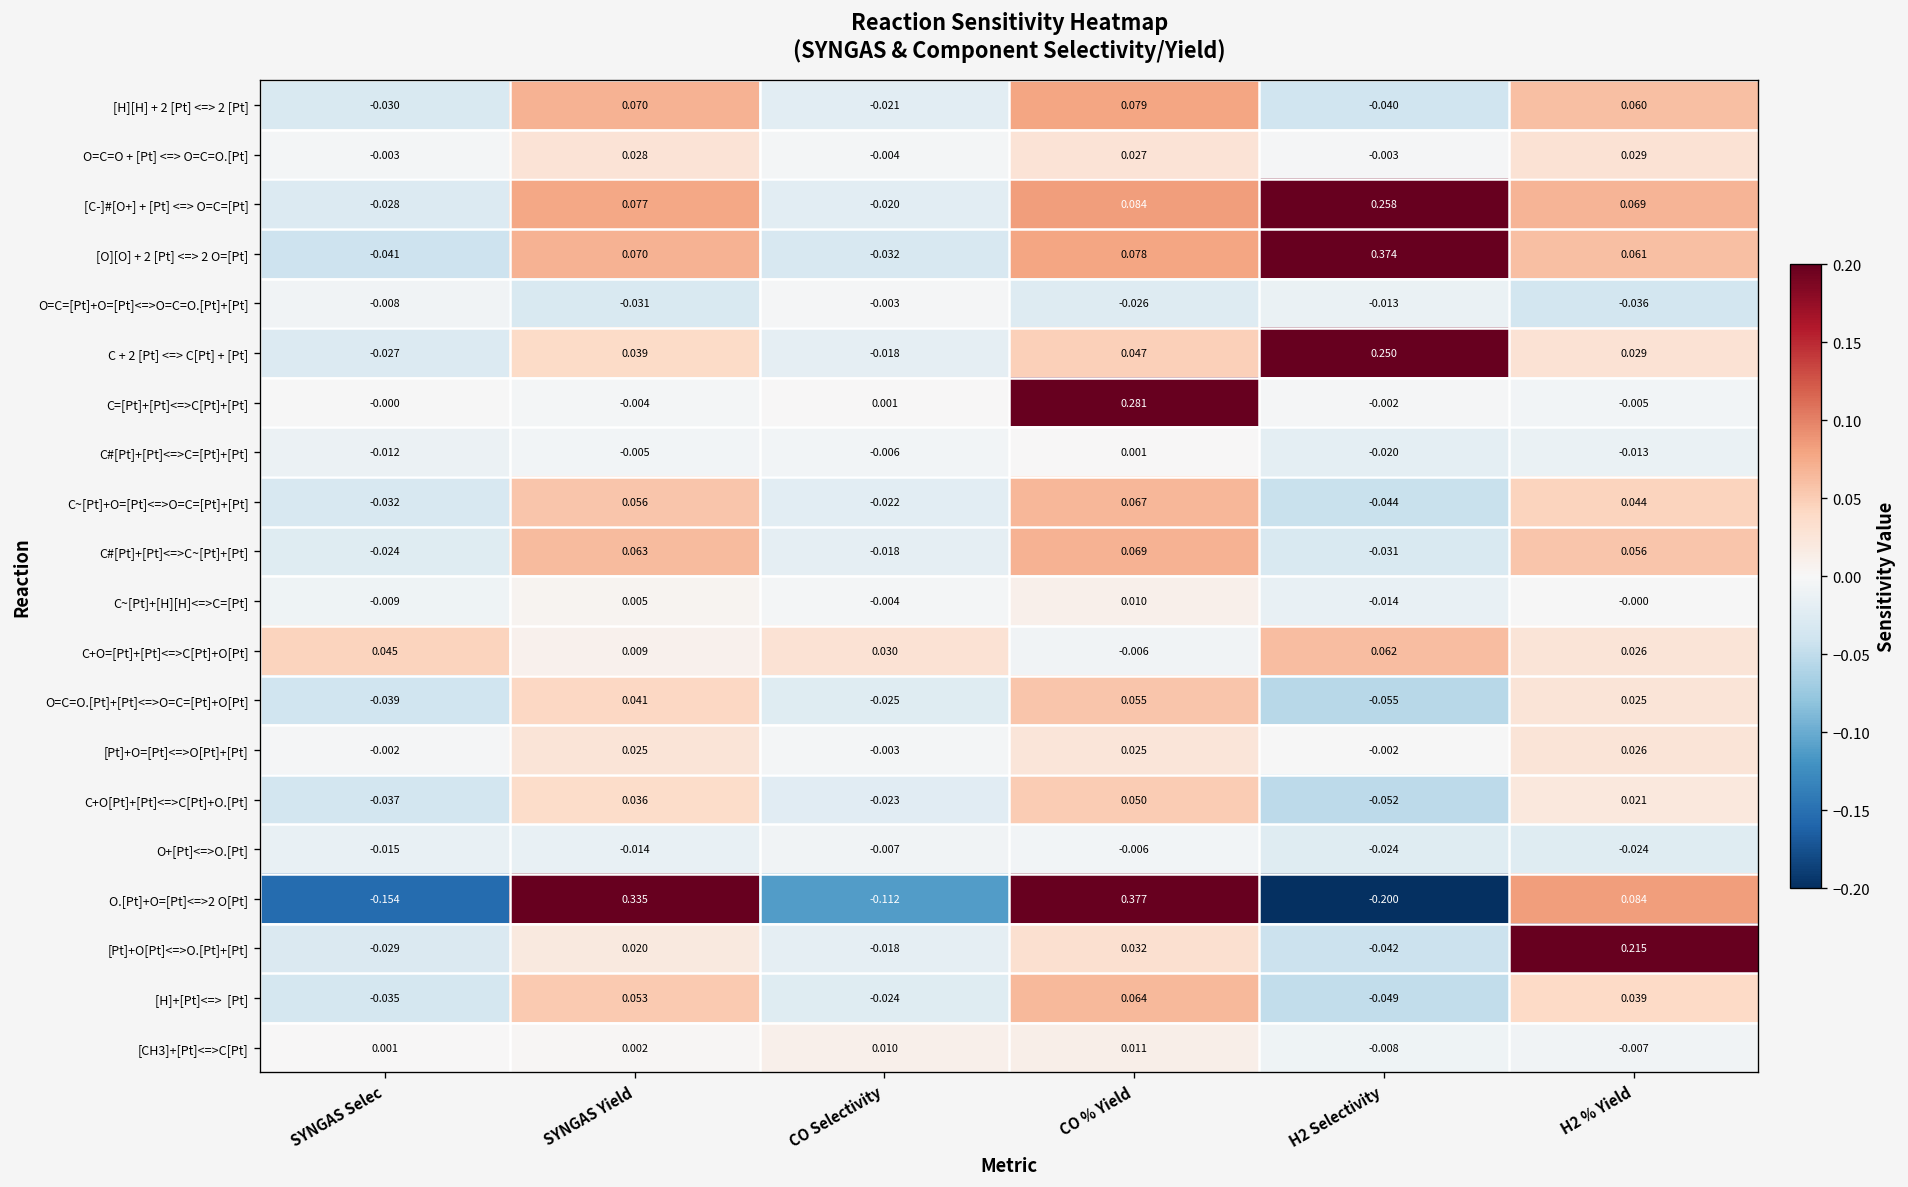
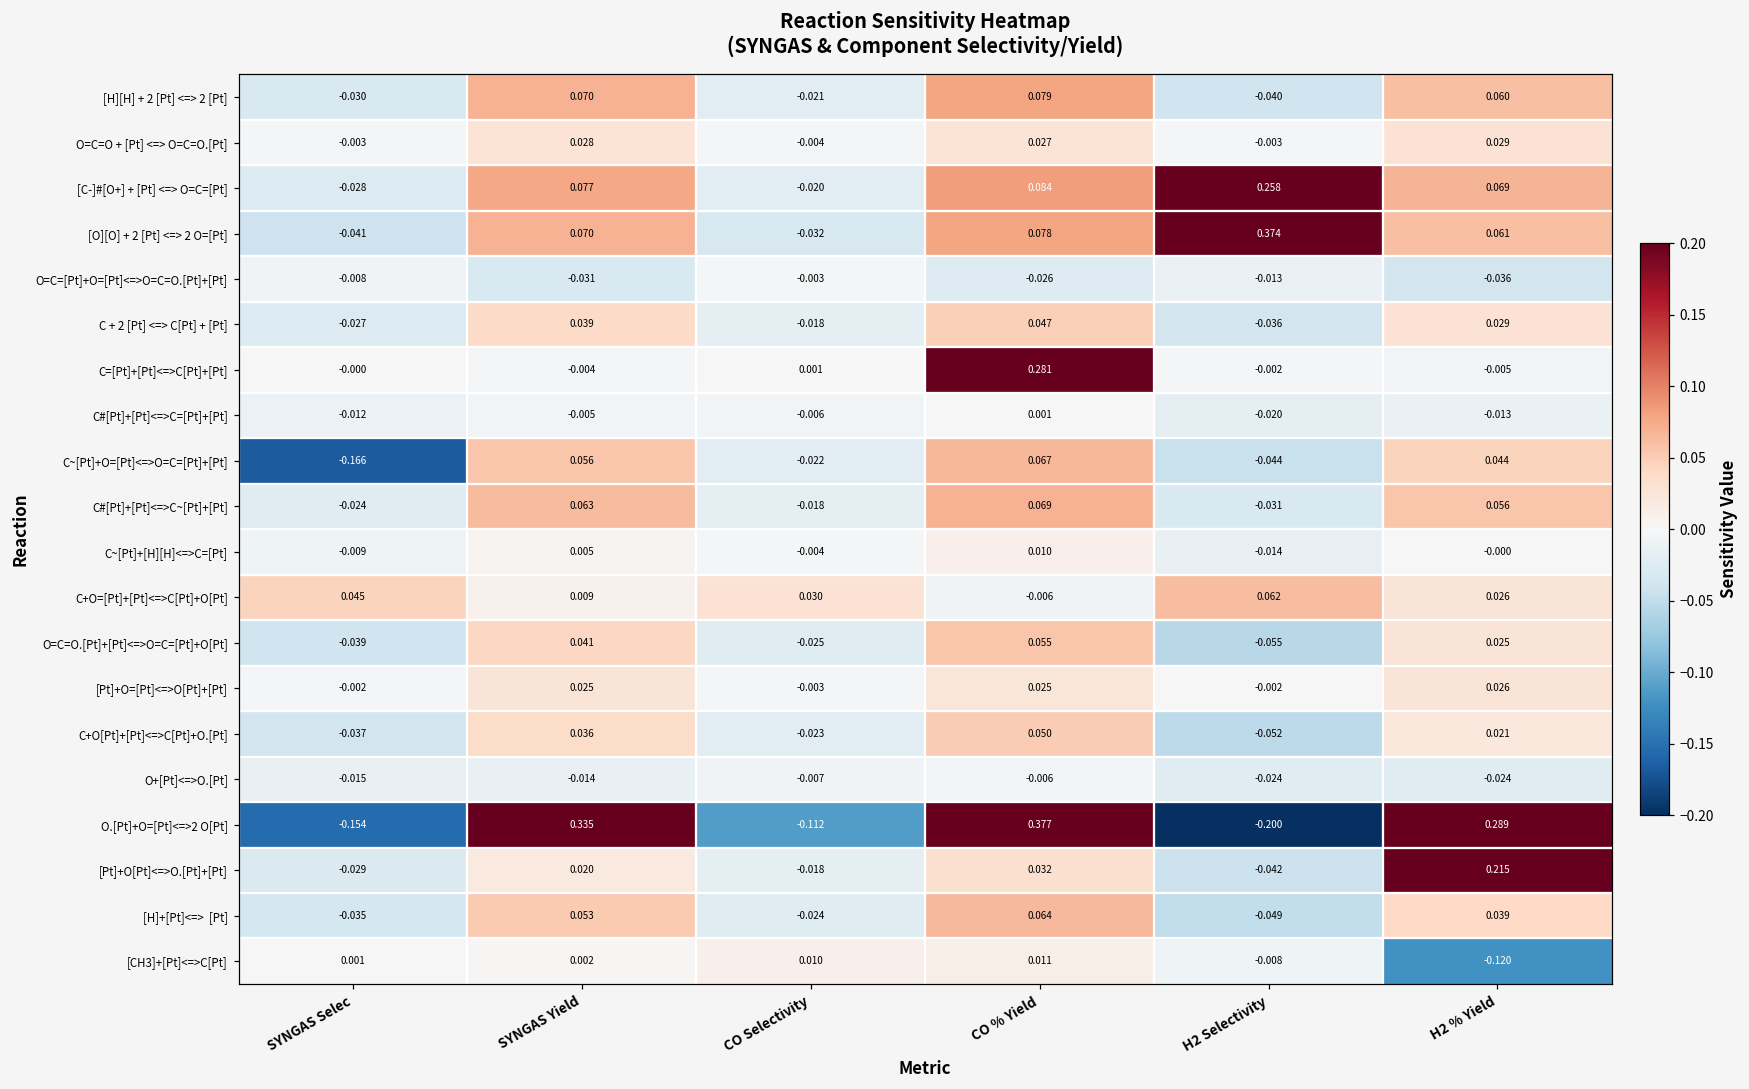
  {
    "[H][H] + 2 [Pt] <=> 2 [Pt]": {
      "SYNGAS Selec": -0.030,
      "SYNGAS Yield": 0.070,
      "CO Selectivity": -0.021,
      "CO % Yield": 0.079,
      "H2 Selectivity": -0.040,
      "H2 % Yield": 0.060
    },
    "O=C=O + [Pt] <=> O=C=O.[Pt]": {
      "SYNGAS Selec": -0.003,
      "SYNGAS Yield": 0.028,
      "CO Selectivity": -0.004,
      "CO % Yield": 0.027,
      "H2 Selectivity": -0.003,
      "H2 % Yield": 0.029
    },
    "[C-]#[O+] + [Pt] <=> O=C=[Pt]": {
      "SYNGAS Selec": -0.028,
      "SYNGAS Yield": 0.077,
      "CO Selectivity": -0.020,
      "CO % Yield": 0.084,
      "H2 Selectivity": 0.258,
      "H2 % Yield": 0.069
    },
    "[O][O] + 2 [Pt] <=> 2 O=[Pt]": {
      "SYNGAS Selec": -0.041,
      "SYNGAS Yield": 0.070,
      "CO Selectivity": -0.032,
      "CO % Yield": 0.078,
      "H2 Selectivity": 0.374,
      "H2 % Yield": 0.061
    },
    "O=C=[Pt]+O=[Pt]<=>O=C=O.[Pt]+[Pt]": {
      "SYNGAS Selec": -0.008,
      "SYNGAS Yield": -0.031,
      "CO Selectivity": -0.003,
      "CO % Yield": -0.026,
      "H2 Selectivity": -0.013,
      "H2 % Yield": -0.036
    },
    "C + 2 [Pt] <=> C[Pt] + [Pt]": {
      "SYNGAS Selec": -0.027,
      "SYNGAS Yield": 0.039,
      "CO Selectivity": -0.018,
      "CO % Yield": 0.047,
-     "H2 Selectivity": 0.250,
+     "H2 Selectivity": -0.036,
      "H2 % Yield": 0.029
    },
    "C=[Pt]+[Pt]<=>C[Pt]+[Pt]": {
      "SYNGAS Selec": -0.000,
      "SYNGAS Yield": -0.004,
      "CO Selectivity": 0.001,
      "CO % Yield": 0.281,
      "H2 Selectivity": -0.002,
      "H2 % Yield": -0.005
    },
    "C#[Pt]+[Pt]<=>C=[Pt]+[Pt]": {
      "SYNGAS Selec": -0.012,
      "SYNGAS Yield": -0.005,
      "CO Selectivity": -0.006,
      "CO % Yield": 0.001,
      "H2 Selectivity": -0.020,
      "H2 % Yield": -0.013
    },
    "C~[Pt]+O=[Pt]<=>O=C=[Pt]+[Pt]": {
-     "SYNGAS Selec": -0.032,
+     "SYNGAS Selec": -0.166,
      "SYNGAS Yield": 0.056,
      "CO Selectivity": -0.022,
      "CO % Yield": 0.067,
      "H2 Selectivity": -0.044,
      "H2 % Yield": 0.044
    },
    "C#[Pt]+[Pt]<=>C~[Pt]+[Pt]": {
      "SYNGAS Selec": -0.024,
      "SYNGAS Yield": 0.063,
      "CO Selectivity": -0.018,
      "CO % Yield": 0.069,
      "H2 Selectivity": -0.031,
      "H2 % Yield": 0.056
    },
    "C~[Pt]+[H][H]<=>C=[Pt]": {
      "SYNGAS Selec": -0.009,
      "SYNGAS Yield": 0.005,
      "CO Selectivity": -0.004,
      "CO % Yield": 0.010,
      "H2 Selectivity": -0.014,
      "H2 % Yield": -0.000
    },
    "C+O=[Pt]+[Pt]<=>C[Pt]+O[Pt]": {
      "SYNGAS Selec": 0.045,
      "SYNGAS Yield": 0.009,
      "CO Selectivity": 0.030,
      "CO % Yield": -0.006,
      "H2 Selectivity": 0.062,
      "H2 % Yield": 0.026
    },
    "O=C=O.[Pt]+[Pt]<=>O=C=[Pt]+O[Pt]": {
      "SYNGAS Selec": -0.039,
      "SYNGAS Yield": 0.041,
      "CO Selectivity": -0.025,
      "CO % Yield": 0.055,
      "H2 Selectivity": -0.055,
      "H2 % Yield": 0.025
    },
    "[Pt]+O=[Pt]<=>O[Pt]+[Pt]": {
      "SYNGAS Selec": -0.002,
      "SYNGAS Yield": 0.025,
      "CO Selectivity": -0.003,
      "CO % Yield": 0.025,
      "H2 Selectivity": -0.002,
      "H2 % Yield": 0.026
    },
    "C+O[Pt]+[Pt]<=>C[Pt]+O.[Pt]": {
      "SYNGAS Selec": -0.037,
      "SYNGAS Yield": 0.036,
      "CO Selectivity": -0.023,
      "CO % Yield": 0.050,
      "H2 Selectivity": -0.052,
      "H2 % Yield": 0.021
    },
    "O+[Pt]<=>O.[Pt]": {
      "SYNGAS Selec": -0.015,
      "SYNGAS Yield": -0.014,
      "CO Selectivity": -0.007,
      "CO % Yield": -0.006,
      "H2 Selectivity": -0.024,
      "H2 % Yield": -0.024
    },
    "O.[Pt]+O=[Pt]<=>2 O[Pt]": {
      "SYNGAS Selec": -0.154,
      "SYNGAS Yield": 0.335,
      "CO Selectivity": -0.112,
      "CO % Yield": 0.377,
      "H2 Selectivity": -0.200,
-     "H2 % Yield": 0.084
+     "H2 % Yield": 0.289
    },
    "[Pt]+O[Pt]<=>O.[Pt]+[Pt]": {
      "SYNGAS Selec": -0.029,
      "SYNGAS Yield": 0.020,
      "CO Selectivity": -0.018,
      "CO % Yield": 0.032,
      "H2 Selectivity": -0.042,
      "H2 % Yield": 0.215
    },
    "[H]+[Pt]<=> [Pt]": {
      "SYNGAS Selec": -0.035,
      "SYNGAS Yield": 0.053,
      "CO Selectivity": -0.024,
      "CO % Yield": 0.064,
      "H2 Selectivity": -0.049,
      "H2 % Yield": 0.039
    },
    "[CH3]+[Pt]<=>C[Pt]": {
      "SYNGAS Selec": 0.001,
      "SYNGAS Yield": 0.002,
      "CO Selectivity": 0.010,
      "CO % Yield": 0.011,
      "H2 Selectivity": -0.008,
-     "H2 % Yield": -0.007
+     "H2 % Yield": -0.120
    }
  }
